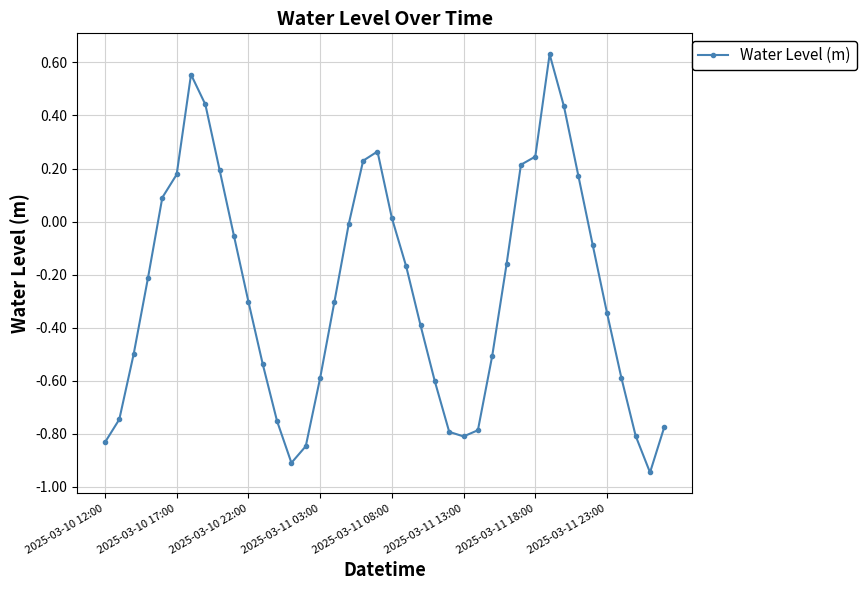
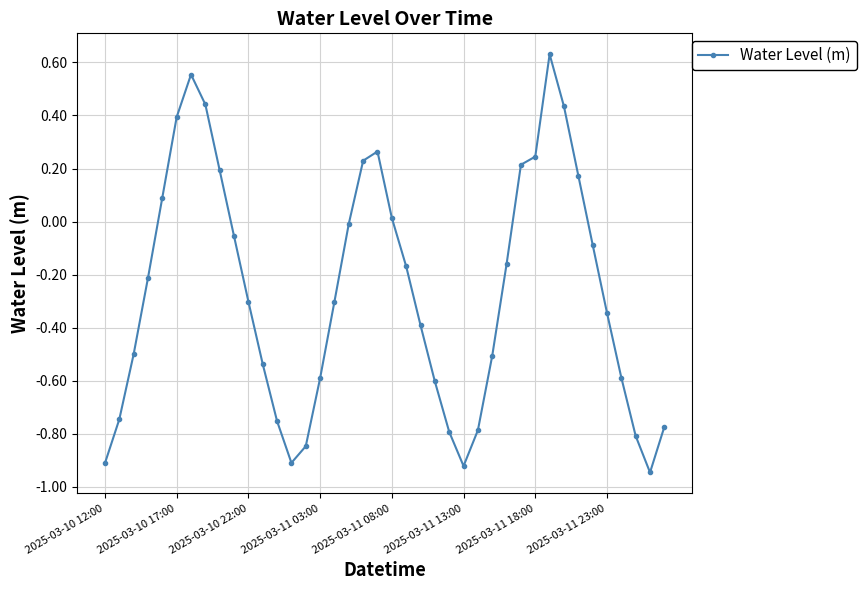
  {
-   "2025-03-10 12:00": -0.83,
-   "2025-03-10 17:00": 0.18,
+   "2025-03-10 12:00": -0.91,
+   "2025-03-10 17:00": 0.39,
    "2025-03-10 22:00": -0.30,
    "2025-03-11 03:00": -0.59,
    "2025-03-11 08:00": 0.01,
-   "2025-03-11 13:00": -0.81,
+   "2025-03-11 13:00": -0.92,
    "2025-03-11 18:00": 0.24,
    "2025-03-11 23:00": -0.34
  }
